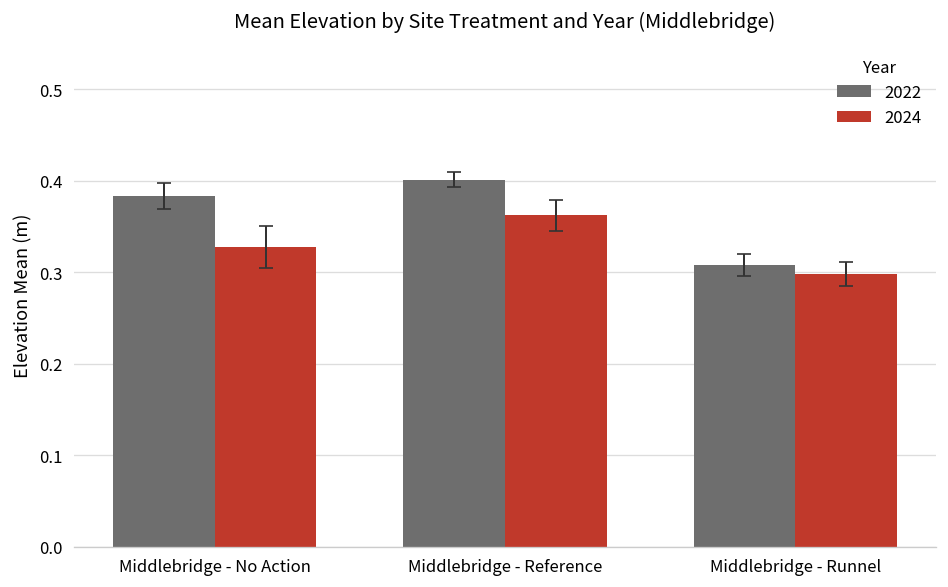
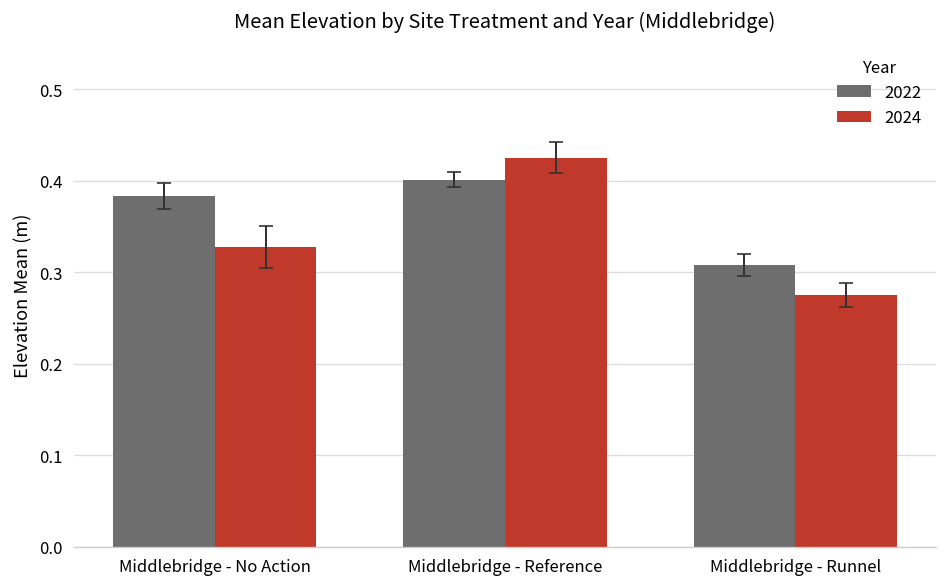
  {
    "2022": {
      "Middlebridge - No Action": 0.38,
      "Middlebridge - Reference": 0.40,
      "Middlebridge - Runnel": 0.31
    },
    "2024": {
      "Middlebridge - No Action": 0.33,
-     "Middlebridge - Reference": 0.36,
-     "Middlebridge - Runnel": 0.30
+     "Middlebridge - Reference": 0.43,
+     "Middlebridge - Runnel": 0.28
    }
  }
